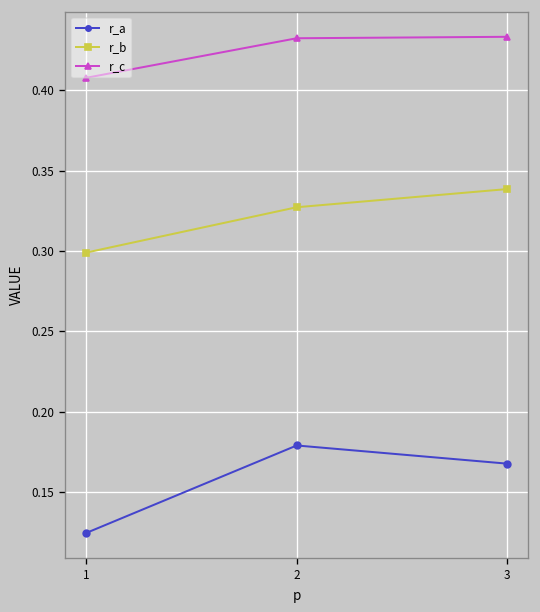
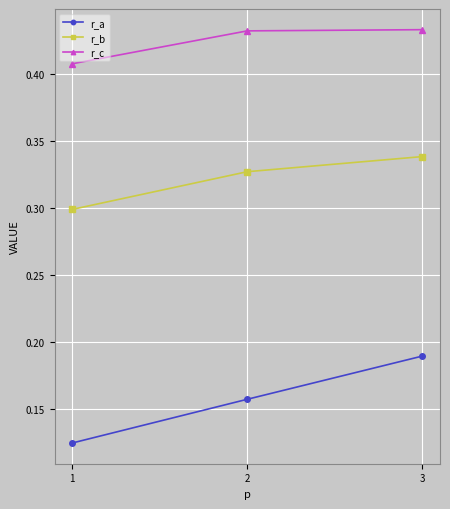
  {
    "r_a": {
      "1": 0.125,
-     "2": 0.179,
-     "3": 0.168
+     "2": 0.157,
+     "3": 0.190
    },
    "r_b": {
      "1": 0.299,
      "2": 0.327,
      "3": 0.339
    },
    "r_c": {
      "1": 0.408,
      "2": 0.432,
      "3": 0.433
    }
  }
